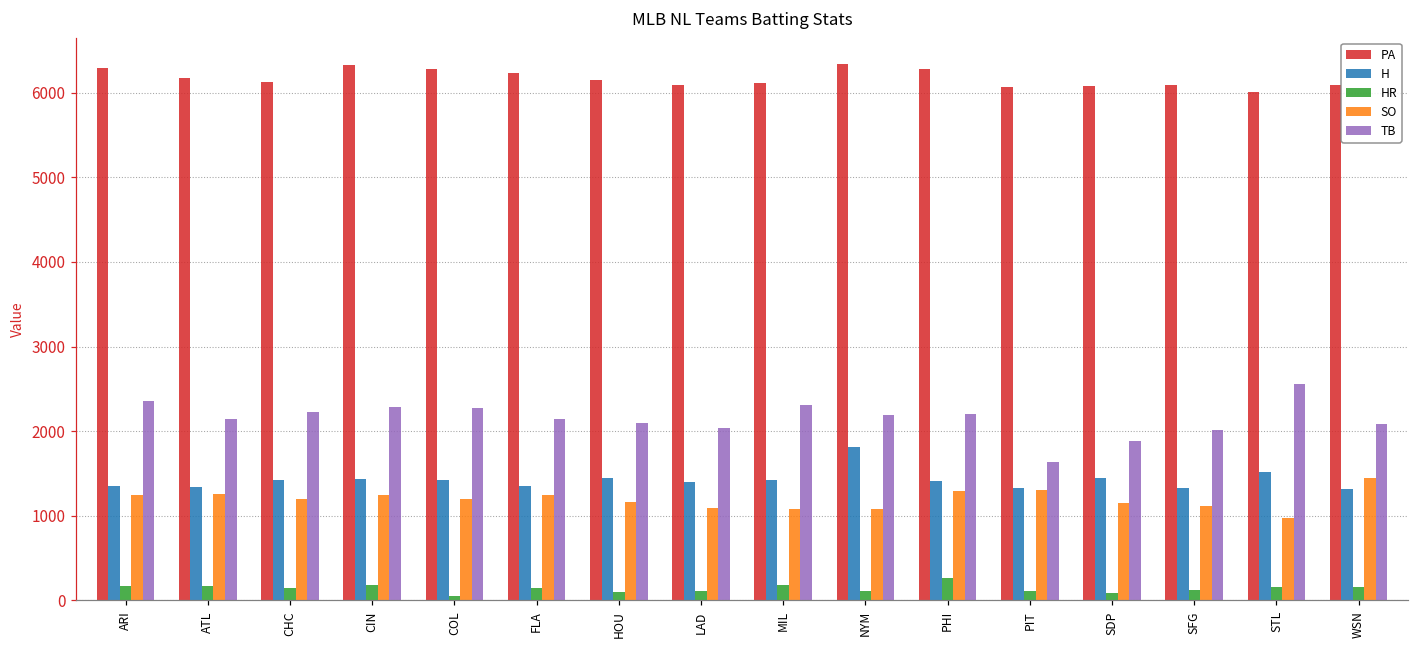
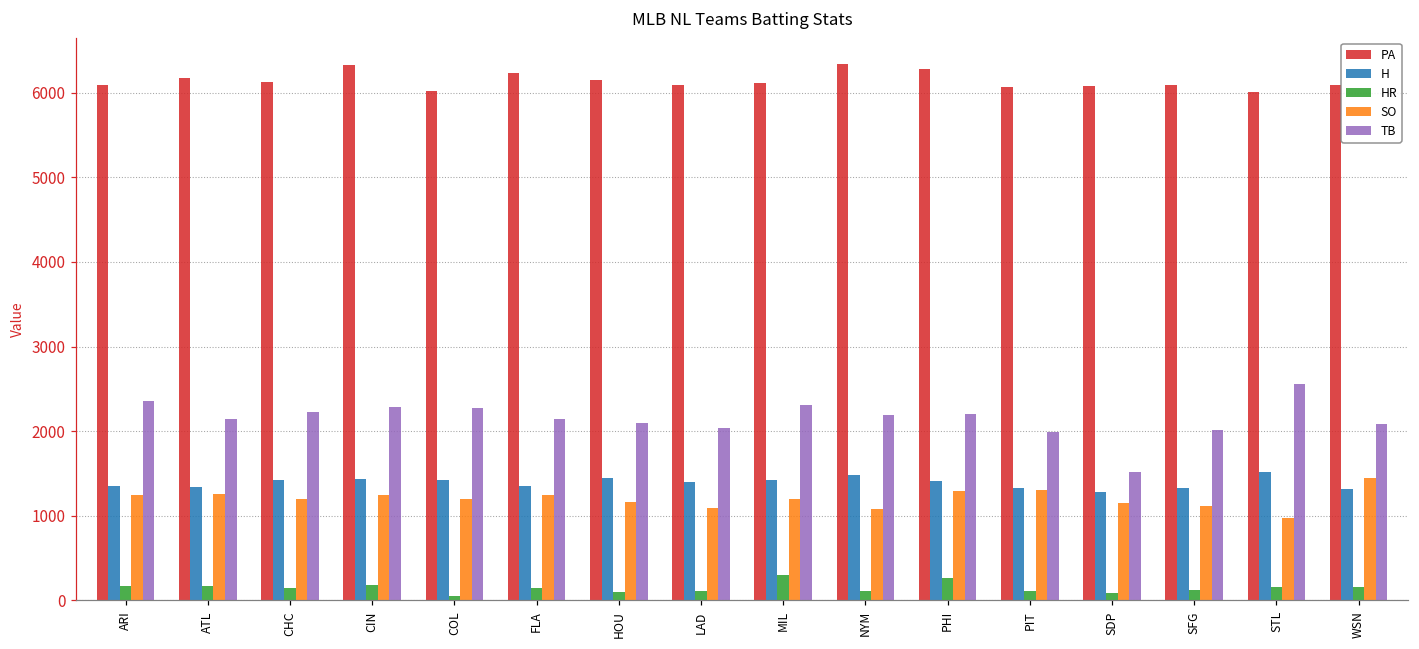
  {
    "PA": {
-     "ARI": 6300,
+     "ARI": 6100,
      "ATL": 6200,
      "CHC": 6100,
      "CIN": 6300,
-     "COL": 6300,
+     "COL": 6000,
      "FLA": 6200,
      "HOU": 6200,
      "LAD": 6100,
      "MIL": 6100,
      "NYM": 6300,
      "PHI": 6300,
      "PIT": 6100,
      "SDP": 6100,
      "SFG": 6100,
      "STL": 6000,
      "WSN": 6100
    },
    "H": {
      "ARI": 1400,
      "ATL": 1300,
      "CHC": 1400,
      "CIN": 1400,
      "COL": 1400,
      "FLA": 1400,
      "HOU": 1400,
      "LAD": 1400,
      "MIL": 1400,
-     "NYM": 1800,
+     "NYM": 1500,
      "PHI": 1400,
      "PIT": 1300,
-     "SDP": 1500,
+     "SDP": 1300,
      "SFG": 1300,
      "STL": 1500,
      "WSN": 1300
    },
    "HR": {
      "ARI": 200,
      "ATL": 200,
      "CHC": 100,
      "CIN": 200,
      "COL": 100,
      "FLA": 100,
      "HOU": 100,
      "LAD": 100,
-     "MIL": 200,
+     "MIL": 300,
      "NYM": 100,
      "PHI": 300,
      "PIT": 100,
      "SDP": 100,
      "SFG": 100,
      "STL": 200,
      "WSN": 200
    },
    "SO": {
      "ARI": 1200,
      "ATL": 1300,
      "CHC": 1200,
      "CIN": 1300,
      "COL": 1200,
      "FLA": 1200,
      "HOU": 1200,
      "LAD": 1100,
-     "MIL": 1100,
+     "MIL": 1200,
      "NYM": 1100,
      "PHI": 1300,
      "PIT": 1300,
      "SDP": 1100,
      "SFG": 1100,
      "STL": 1000,
      "WSN": 1400
    },
    "TB": {
      "ARI": 2400,
      "ATL": 2100,
      "CHC": 2200,
      "CIN": 2300,
      "COL": 2300,
      "FLA": 2100,
      "HOU": 2100,
      "LAD": 2000,
      "MIL": 2300,
      "NYM": 2200,
      "PHI": 2200,
-     "PIT": 1600,
-     "SDP": 1900,
+     "PIT": 2000,
+     "SDP": 1500,
      "SFG": 2000,
      "STL": 2600,
      "WSN": 2100
    }
  }
